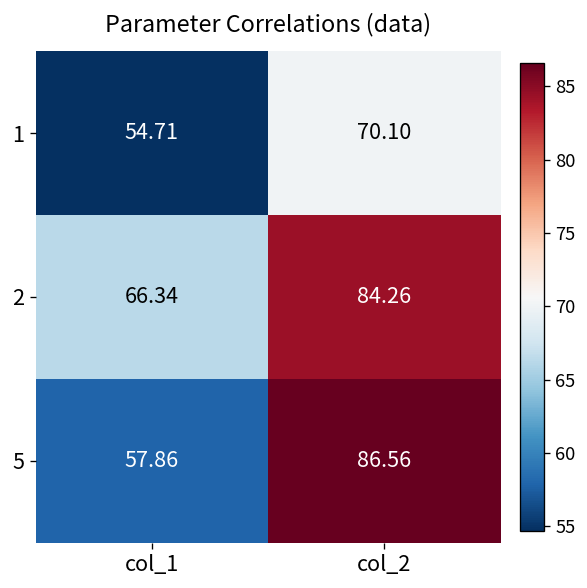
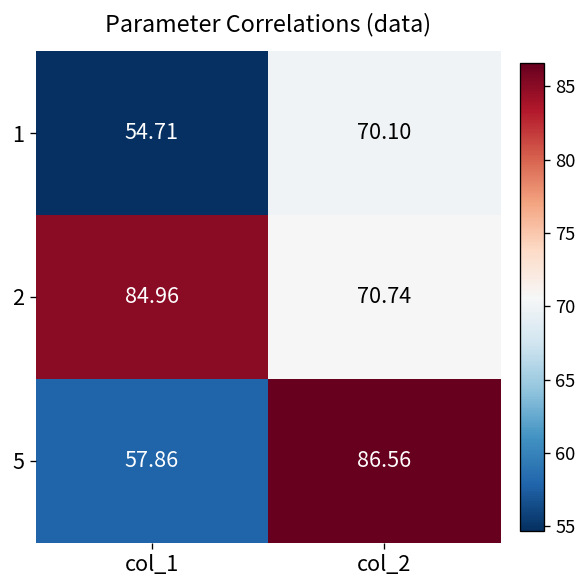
  {
    "1": {
      "col_1": 54.71,
      "col_2": 70.10
    },
    "2": {
-     "col_1": 66.34,
-     "col_2": 84.26
+     "col_1": 84.96,
+     "col_2": 70.74
    },
    "5": {
      "col_1": 57.86,
      "col_2": 86.56
    }
  }
